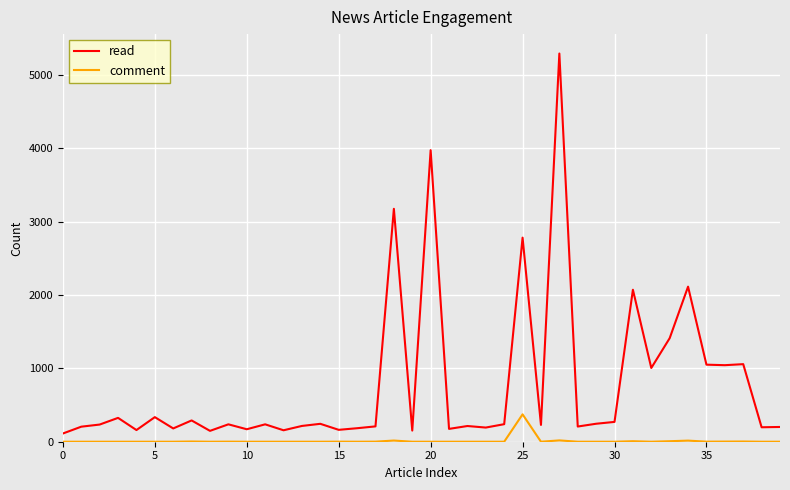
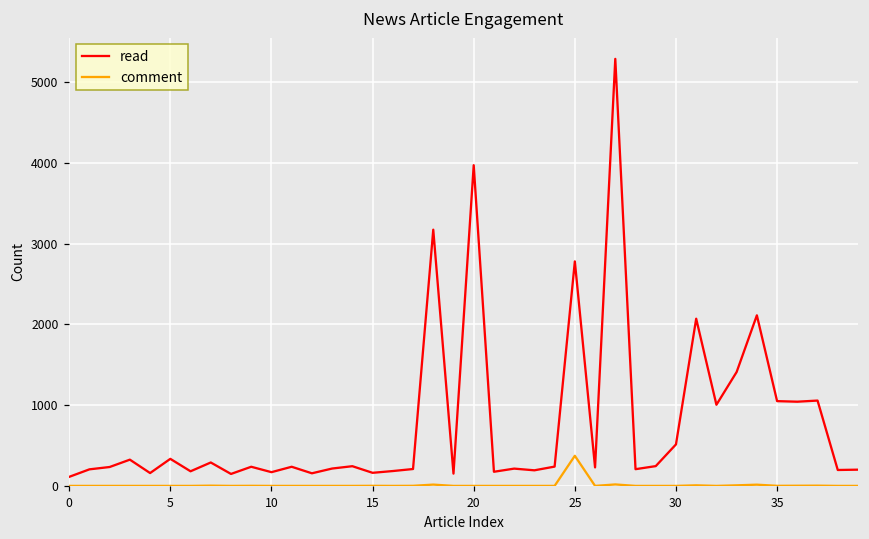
  {
    "read": {
      "0": 100,
      "5": 300,
      "10": 200,
      "15": 200,
      "20": 4000,
      "25": 2800,
-     "30": 300,
+     "30": 500,
      "35": 1100
    },
    "comment": {
      "0": 0,
      "5": 0,
      "10": 0,
      "15": 0,
      "20": 0,
      "25": 400,
      "30": 0,
      "35": 0
    }
  }
